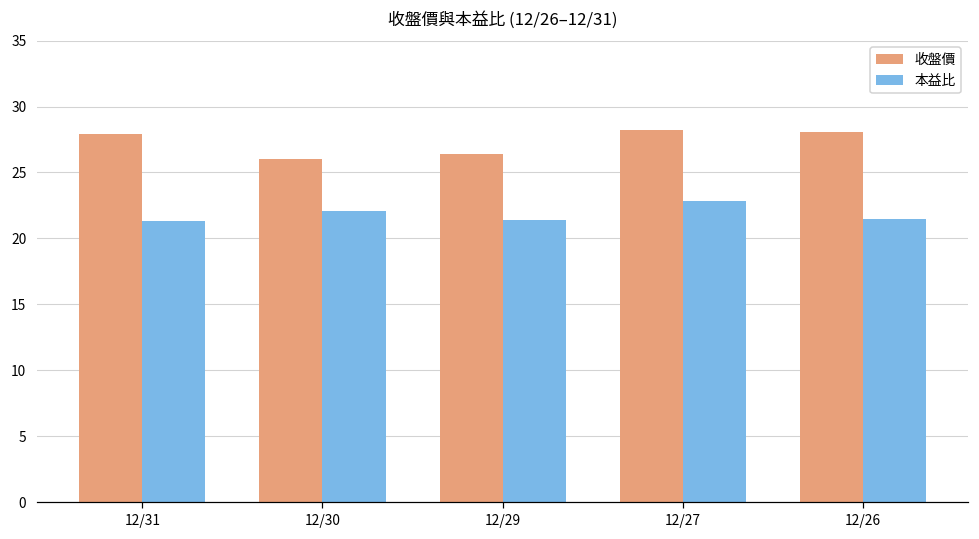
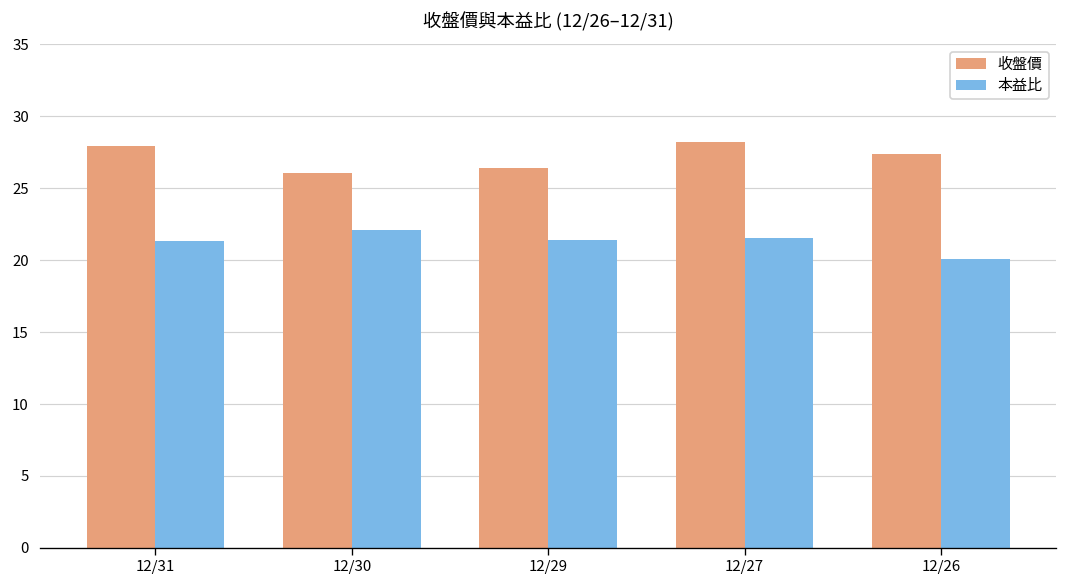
  {
    "收盤價": {
      "12/31": 28.0,
      "12/30": 26.0,
      "12/29": 26.4,
      "12/27": 28.2,
-     "12/26": 28.1
+     "12/26": 27.4
    },
    "本益比": {
      "12/31": 21.3,
      "12/30": 22.1,
      "12/29": 21.4,
-     "12/27": 22.8,
-     "12/26": 21.5
+     "12/27": 21.5,
+     "12/26": 20.1
    }
  }
